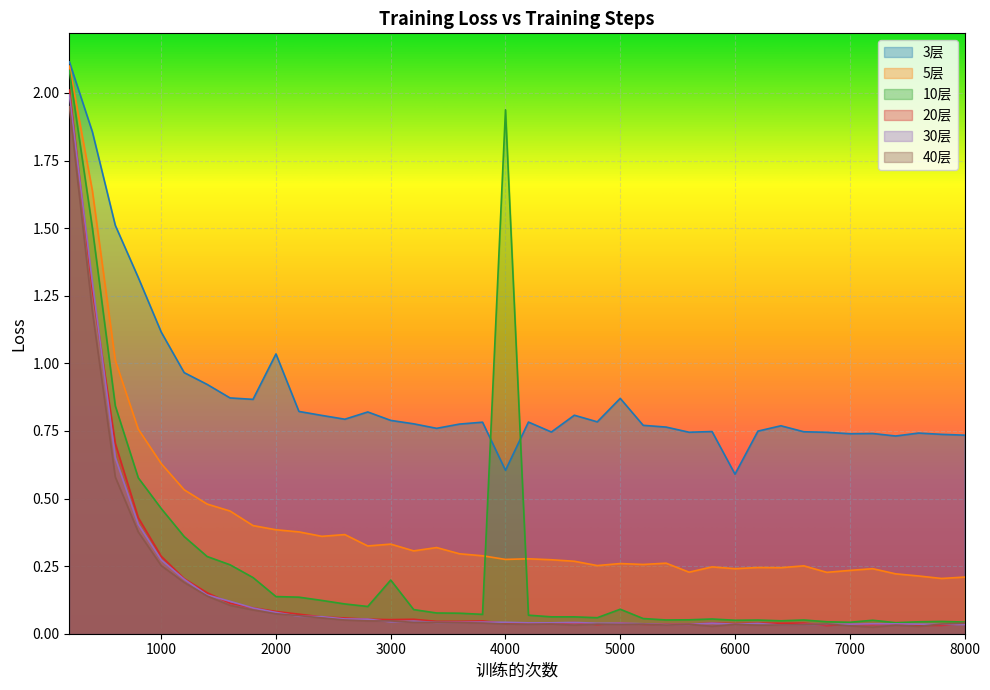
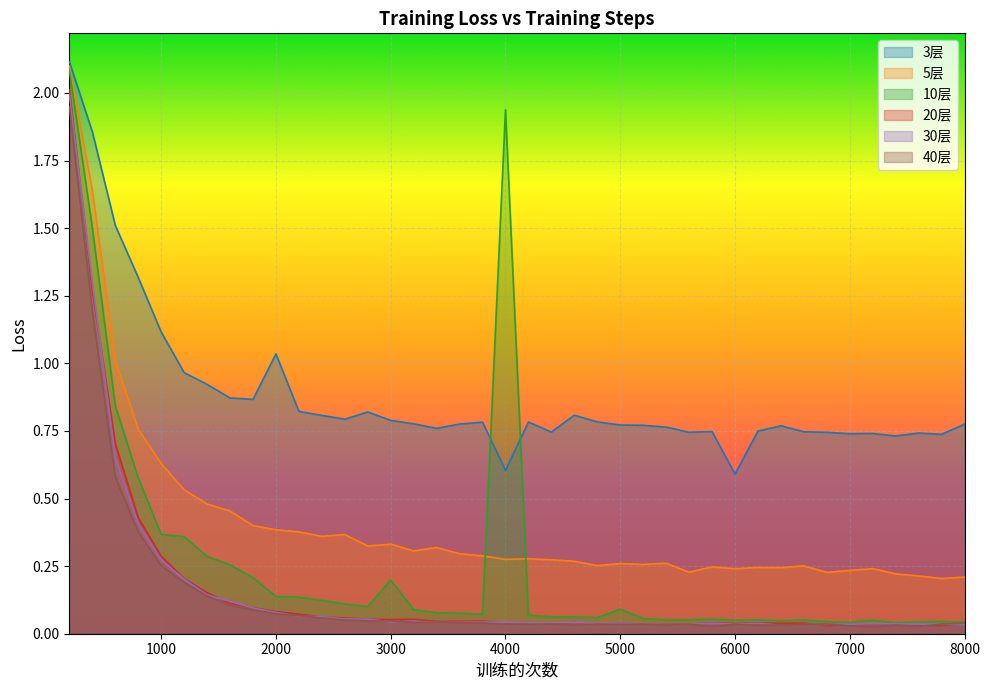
  {
    "3层": {
      "1000": 1.12,
      "2000": 1.03,
      "3000": 0.79,
      "4000": 0.60,
-     "5000": 0.87,
+     "5000": 0.77,
      "6000": 0.59,
      "7000": 0.74,
-     "8000": 0.73
+     "8000": 0.78
    },
    "10层": {
-     "1000": 0.46,
+     "1000": 0.37,
      "2000": 0.14,
      "3000": 0.20,
      "4000": 1.94,
      "5000": 0.09,
      "6000": 0.05
    },
    "30层": {
      "1000": 0.27
    }
  }
